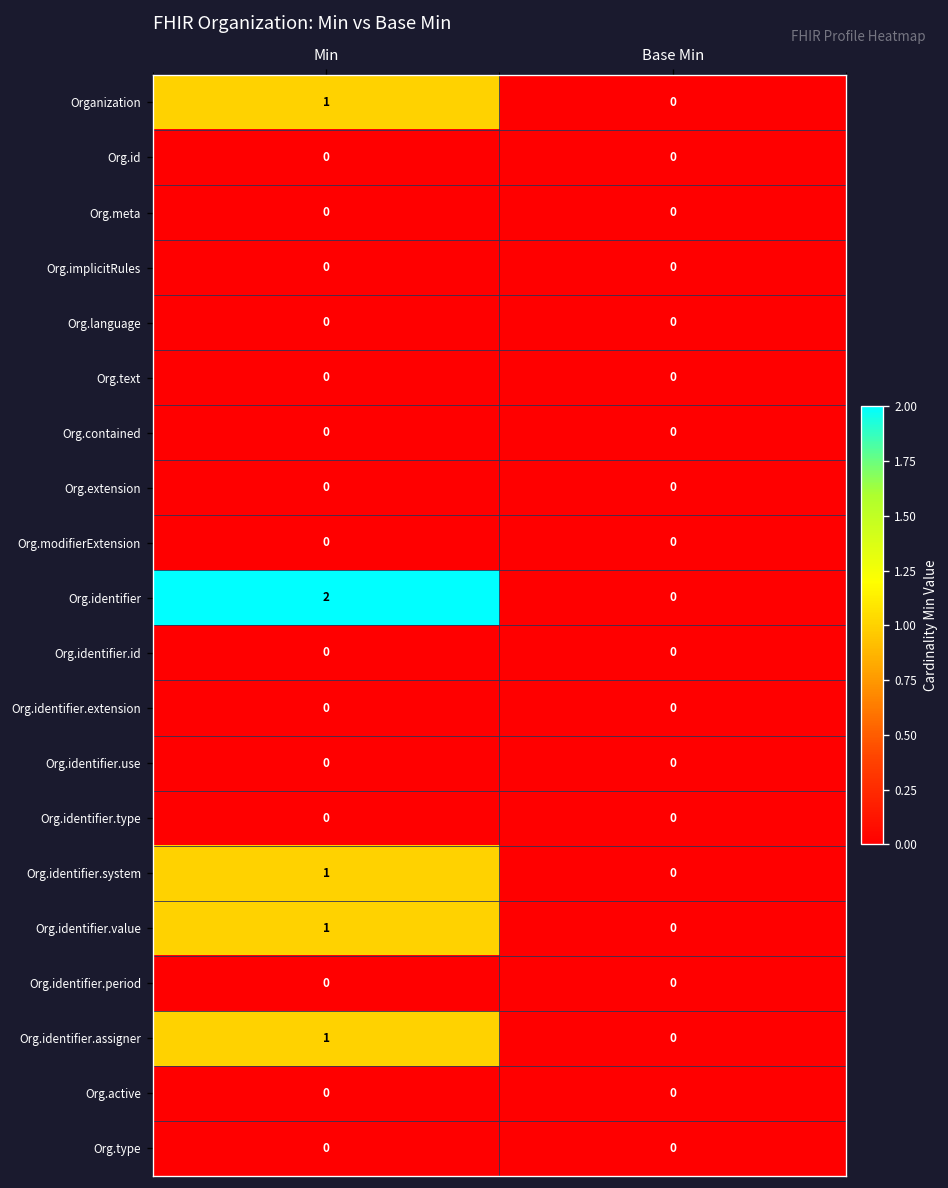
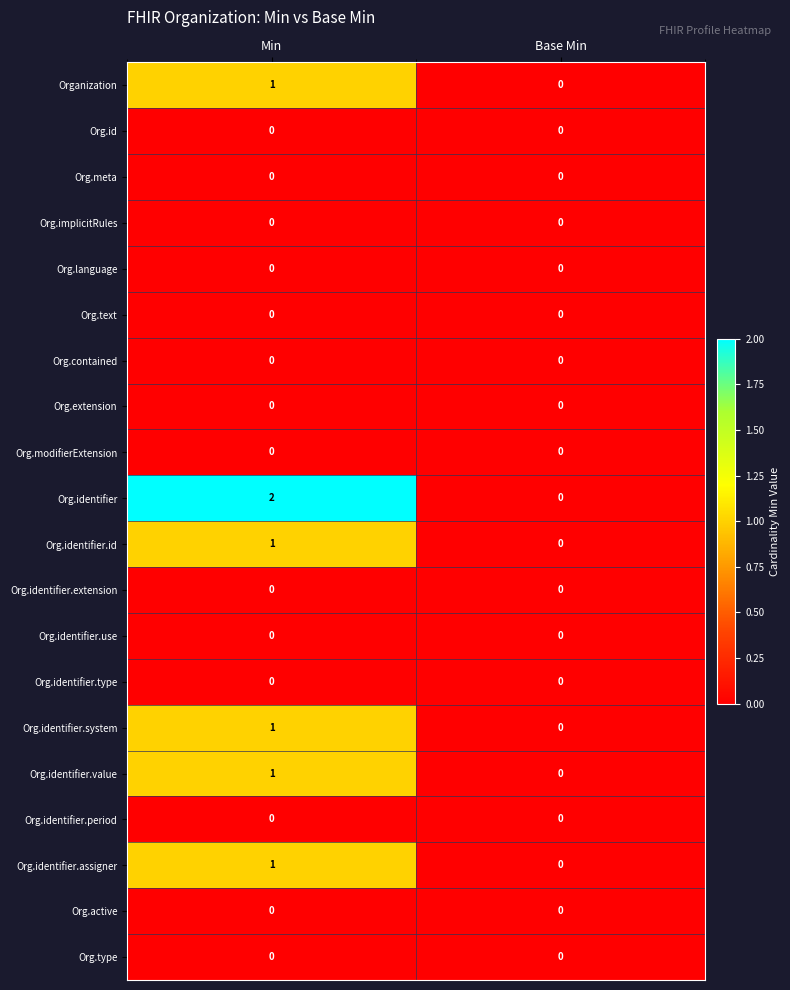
  {
    "Organization": {
      "Min": 1,
      "Base Min": 0
    },
    "Org.id": {
      "Min": 0,
      "Base Min": 0
    },
    "Org.meta": {
      "Min": 0,
      "Base Min": 0
    },
    "Org.implicitRules": {
      "Min": 0,
      "Base Min": 0
    },
    "Org.language": {
      "Min": 0,
      "Base Min": 0
    },
    "Org.text": {
      "Min": 0,
      "Base Min": 0
    },
    "Org.contained": {
      "Min": 0,
      "Base Min": 0
    },
    "Org.extension": {
      "Min": 0,
      "Base Min": 0
    },
    "Org.modifierExtension": {
      "Min": 0,
      "Base Min": 0
    },
    "Org.identifier": {
      "Min": 2,
      "Base Min": 0
    },
    "Org.identifier.id": {
-     "Min": 0,
+     "Min": 1,
      "Base Min": 0
    },
    "Org.identifier.extension": {
      "Min": 0,
      "Base Min": 0
    },
    "Org.identifier.use": {
      "Min": 0,
      "Base Min": 0
    },
    "Org.identifier.type": {
      "Min": 0,
      "Base Min": 0
    },
    "Org.identifier.system": {
      "Min": 1,
      "Base Min": 0
    },
    "Org.identifier.value": {
      "Min": 1,
      "Base Min": 0
    },
    "Org.identifier.period": {
      "Min": 0,
      "Base Min": 0
    },
    "Org.identifier.assigner": {
      "Min": 1,
      "Base Min": 0
    },
    "Org.active": {
      "Min": 0,
      "Base Min": 0
    },
    "Org.type": {
      "Min": 0,
      "Base Min": 0
    }
  }
